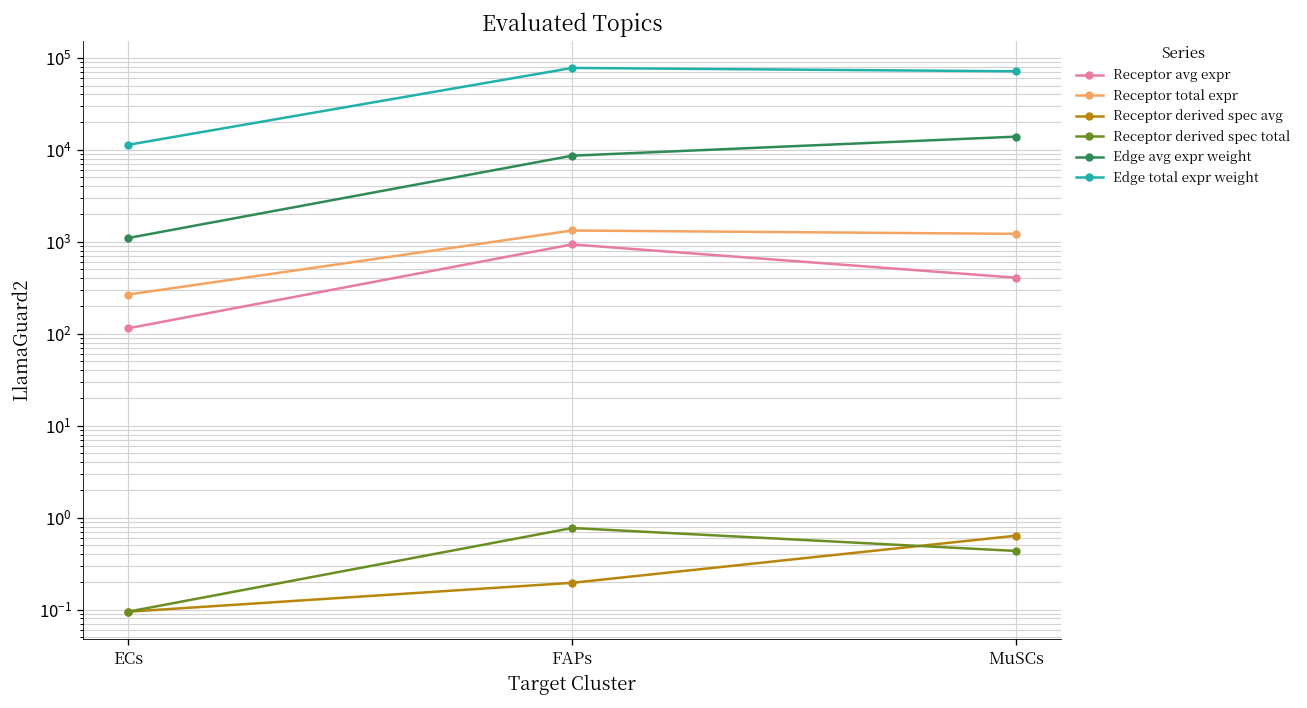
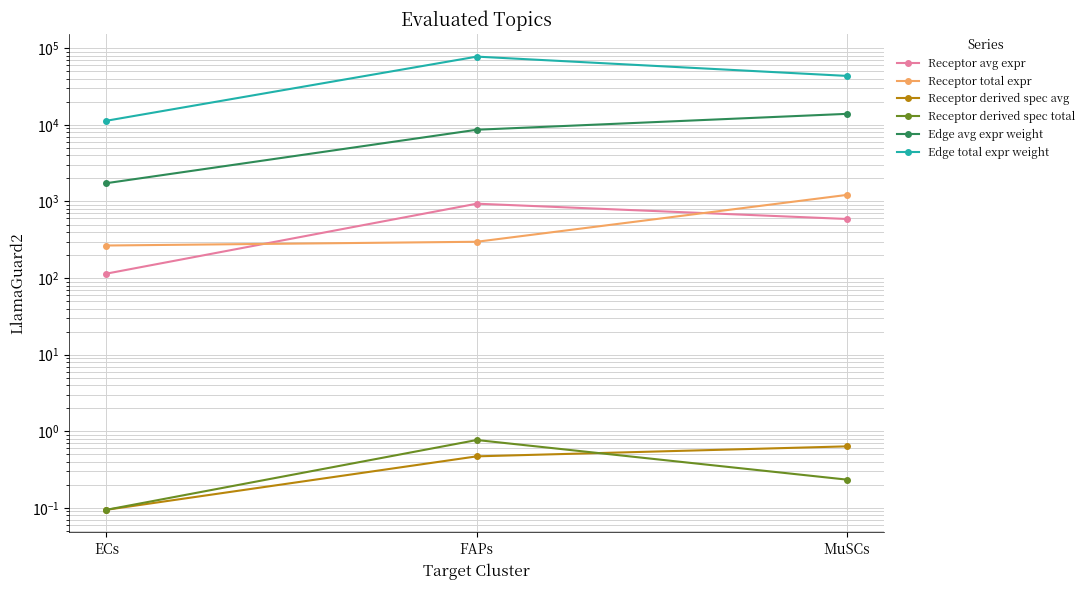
  {
    "Receptor avg expr": {
      "ECs": 110,
      "FAPs": 900,
-     "MuSCs": 400
+     "MuSCs": 600
    },
    "Receptor total expr": {
      "ECs": 270,
-     "FAPs": 1300,
+     "FAPs": 300,
      "MuSCs": 1200
    },
    "Receptor derived spec avg": {
-     "FAPs": 0.20,
+     "FAPs": 0.5,
      "MuSCs": 0.6
    },
    "Receptor derived spec total": {
      "FAPs": 0.8,
-     "MuSCs": 0.4
+     "MuSCs": 0.23
    },
    "Edge avg expr weight": {
-     "ECs": 1100,
+     "ECs": 1700,
      "FAPs": 9000,
      "MuSCs": 14000
    },
    "Edge total expr weight": {
      "ECs": 11000,
      "FAPs": 80000,
-     "MuSCs": 70000
+     "MuSCs": 40000
    }
  }
